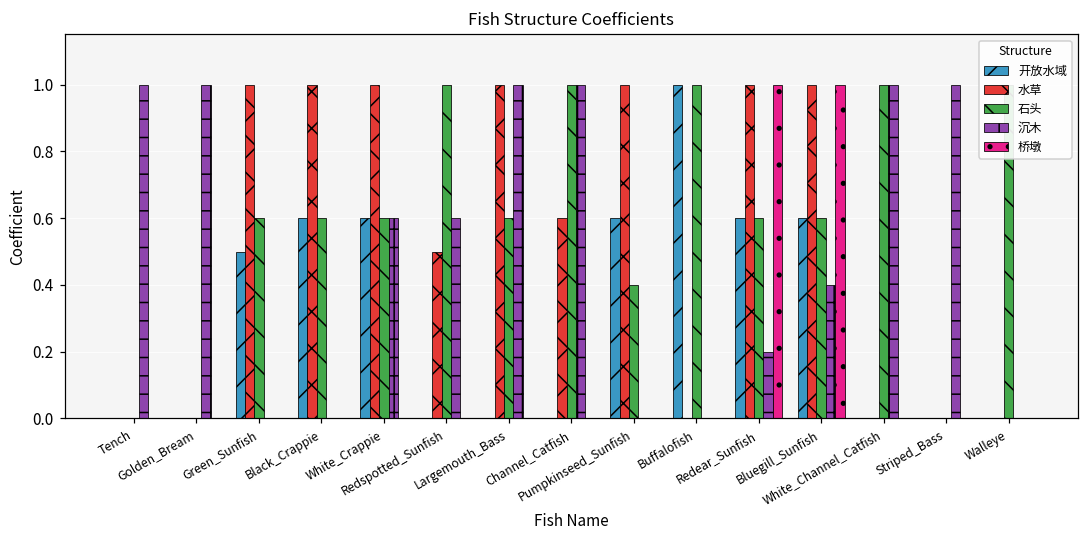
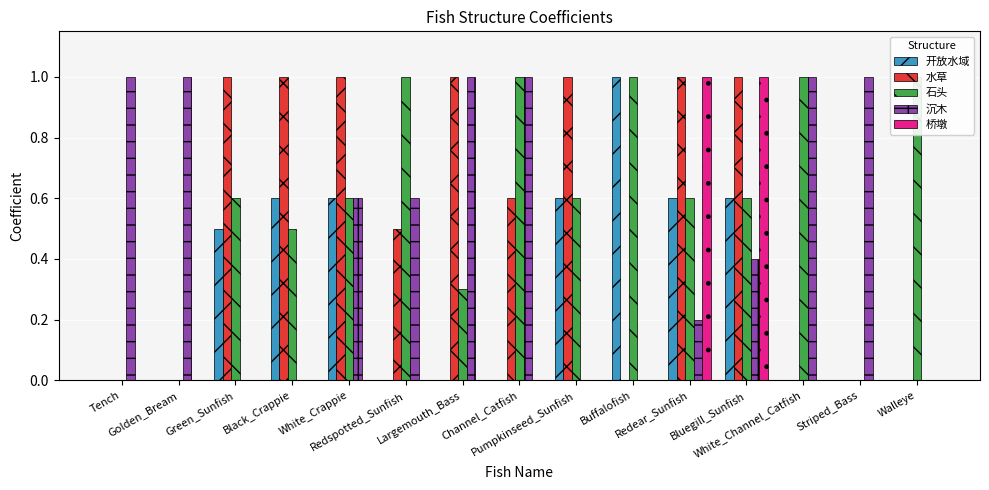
  {
    "开放水域": {
      "Tench": 0.0,
      "Golden_Bream": 0.0,
      "Green_Sunfish": 0.5,
      "Black_Crappie": 0.6,
      "White_Crappie": 0.6,
      "Redspotted_Sunfish": 0.0,
      "Largemouth_Bass": 0.0,
      "Channel_Catfish": 0.0,
      "Pumpkinseed_Sunfish": 0.6,
      "Buffalofish": 1.0,
      "Redear_Sunfish": 0.6,
      "Bluegill_Sunfish": 0.6,
      "White_Channel_Catfish": 0.0,
      "Striped_Bass": 0.0,
      "Walleye": 0.0
    },
    "水草": {
      "Tench": 0.0,
      "Golden_Bream": 0.0,
      "Green_Sunfish": 1.0,
      "Black_Crappie": 1.0,
      "White_Crappie": 1.0,
      "Redspotted_Sunfish": 0.5,
      "Largemouth_Bass": 1.0,
      "Channel_Catfish": 0.6,
      "Pumpkinseed_Sunfish": 1.0,
      "Buffalofish": 0.0,
      "Redear_Sunfish": 1.0,
      "Bluegill_Sunfish": 1.0,
      "White_Channel_Catfish": 0.0,
      "Striped_Bass": 0.0,
      "Walleye": 0.0
    },
    "石头": {
      "Tench": 0.0,
      "Golden_Bream": 0.0,
      "Green_Sunfish": 0.6,
-     "Black_Crappie": 0.6,
+     "Black_Crappie": 0.5,
      "White_Crappie": 0.6,
      "Redspotted_Sunfish": 1.0,
-     "Largemouth_Bass": 0.6,
+     "Largemouth_Bass": 0.3,
      "Channel_Catfish": 1.0,
-     "Pumpkinseed_Sunfish": 0.4,
+     "Pumpkinseed_Sunfish": 0.6,
      "Buffalofish": 1.0,
      "Redear_Sunfish": 0.6,
      "Bluegill_Sunfish": 0.6,
      "White_Channel_Catfish": 1.0,
      "Striped_Bass": 0.0
    },
    "沉木": {
      "Tench": 1.0,
      "Golden_Bream": 1.0,
      "Green_Sunfish": 0.0,
      "Black_Crappie": 0.0,
      "White_Crappie": 0.6,
      "Redspotted_Sunfish": 0.6,
      "Largemouth_Bass": 1.0,
      "Channel_Catfish": 1.0,
      "Pumpkinseed_Sunfish": 0.0,
      "Buffalofish": 0.0,
      "Redear_Sunfish": 0.2,
      "Bluegill_Sunfish": 0.4,
      "White_Channel_Catfish": 1.0,
      "Striped_Bass": 1.0,
      "Walleye": 0.0
    },
    "桥墩": {
      "Tench": 0.0,
      "Golden_Bream": 0.0,
      "Green_Sunfish": 0.0,
      "Black_Crappie": 0.0,
      "White_Crappie": 0.0,
      "Redspotted_Sunfish": 0.0,
      "Largemouth_Bass": 0.0,
      "Channel_Catfish": 0.0,
      "Pumpkinseed_Sunfish": 0.0,
      "Buffalofish": 0.0,
      "Redear_Sunfish": 1.0,
      "Bluegill_Sunfish": 1.0,
      "White_Channel_Catfish": 0.0,
      "Striped_Bass": 0.0,
      "Walleye": 0.0
    }
  }
